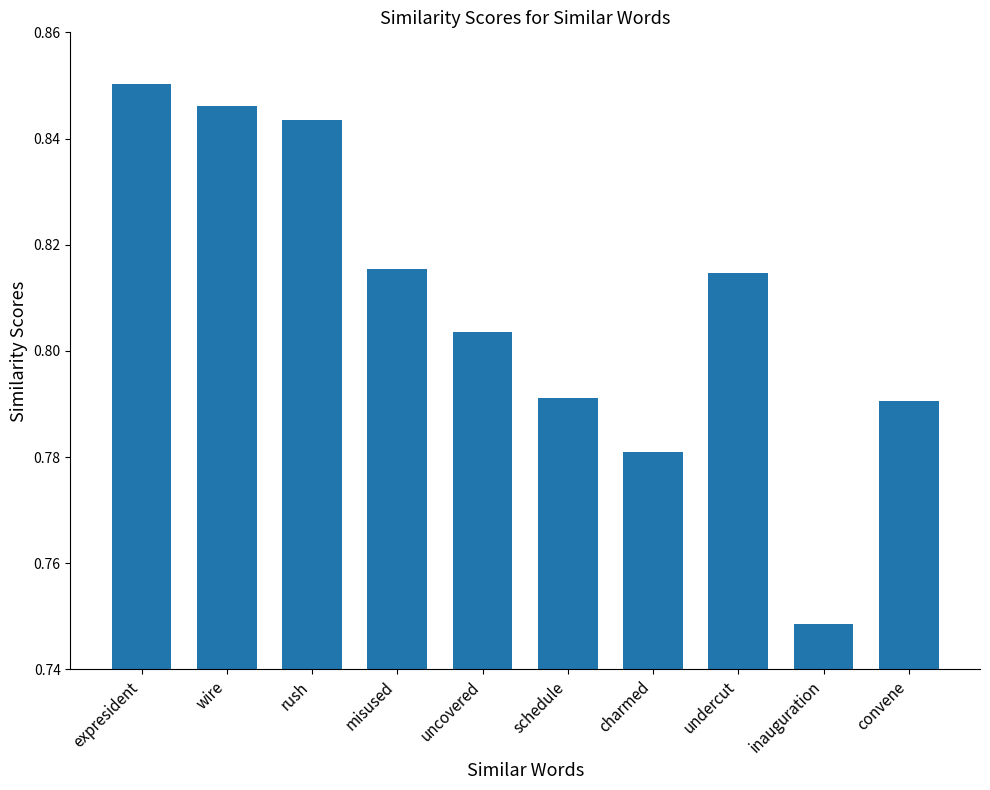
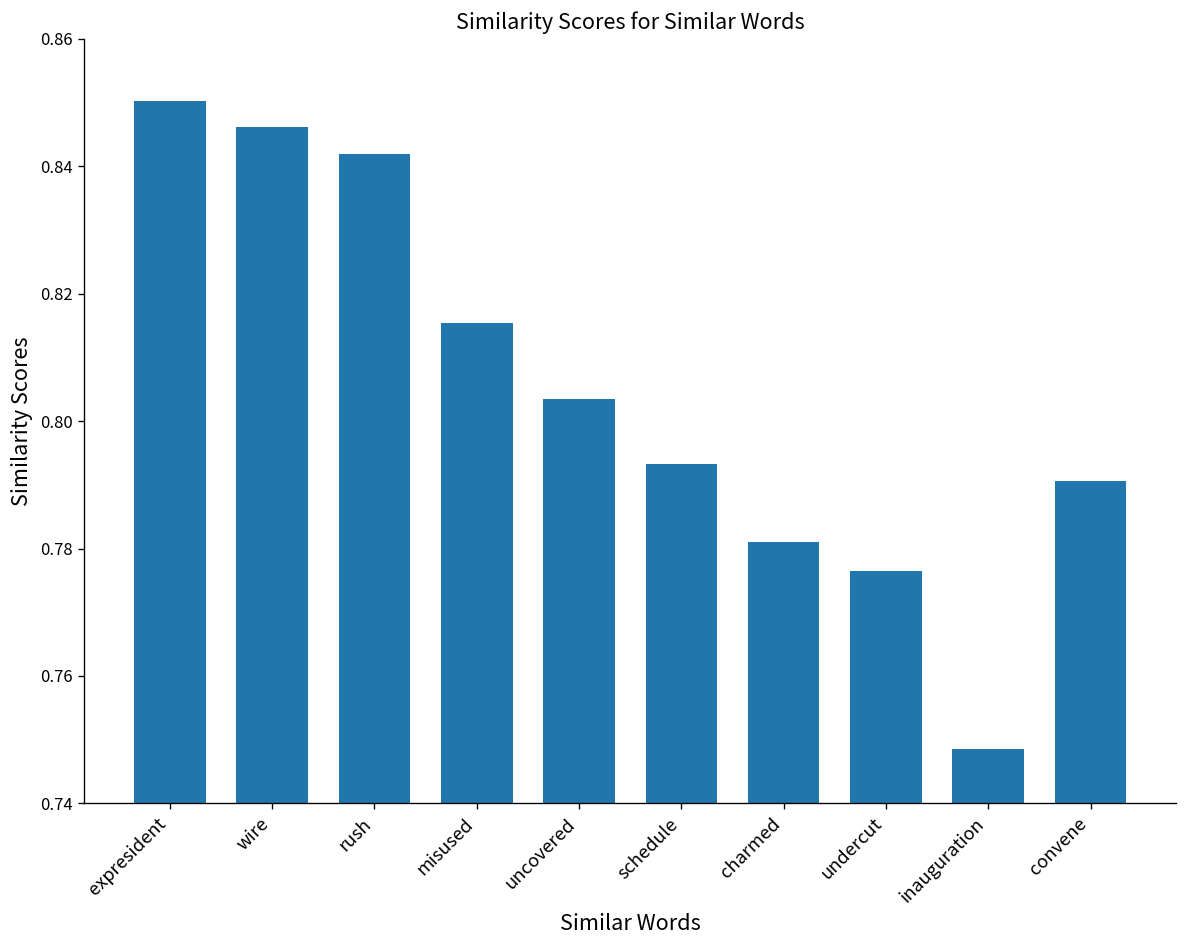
  {
    "expresident": 0.850,
    "wire": 0.846,
-   "rush": 0.844,
+   "rush": 0.842,
    "misused": 0.815,
    "uncovered": 0.804,
-   "schedule": 0.791,
+   "schedule": 0.793,
    "charmed": 0.781,
-   "undercut": 0.815,
+   "undercut": 0.777,
    "inauguration": 0.748,
    "convene": 0.791
  }
